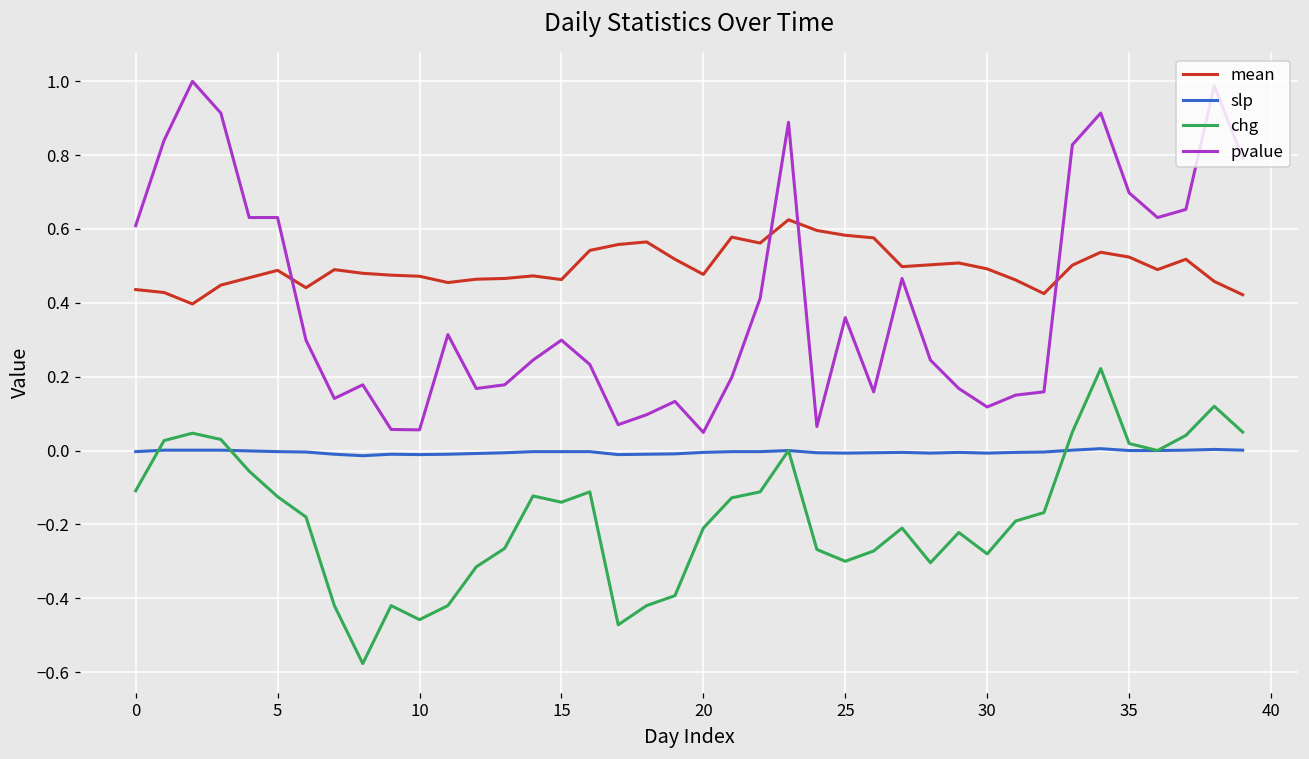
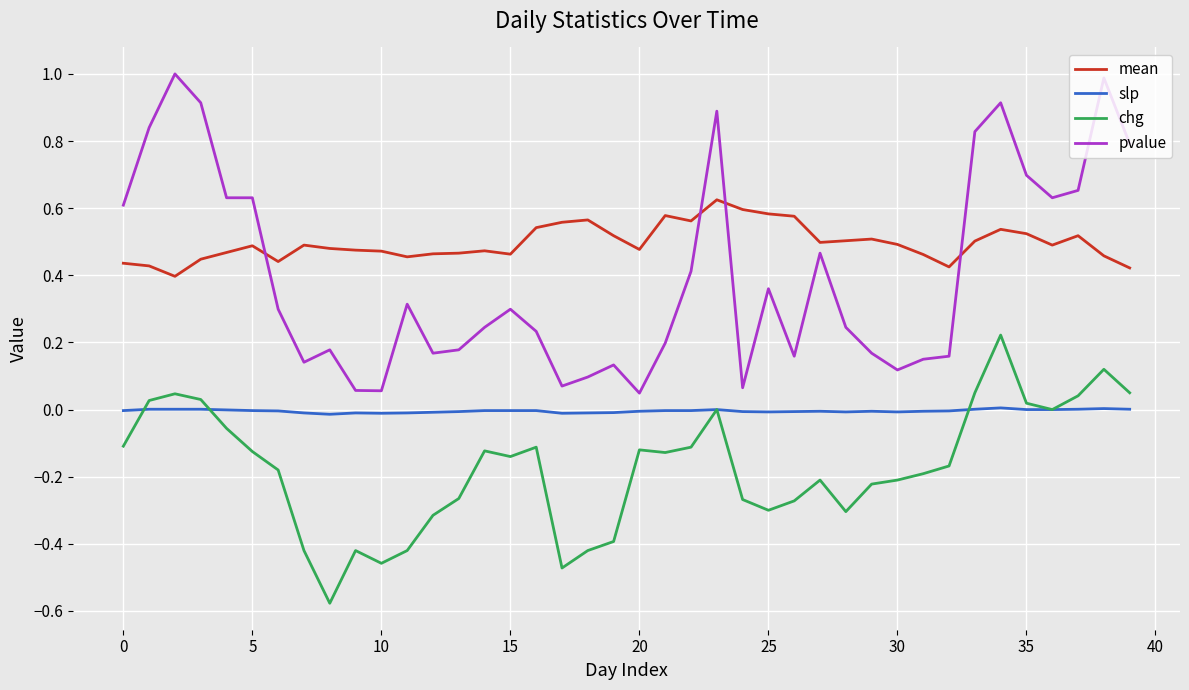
  {
    "mean": {
      "0": 0.44,
      "5": 0.49,
      "10": 0.47,
      "15": 0.46,
      "20": 0.48,
      "25": 0.58,
      "30": 0.49,
      "35": 0.52
    },
    "slp": {
      "0": 0.00,
      "5": 0.00,
      "10": -0.01,
      "15": 0.00,
      "20": -0.01,
      "25": -0.01,
      "30": -0.01,
      "35": 0.00
    },
    "chg": {
      "0": -0.11,
      "5": -0.13,
      "10": -0.46,
      "15": -0.14,
-     "20": -0.21,
+     "20": -0.12,
      "25": -0.30,
-     "30": -0.28,
+     "30": -0.21,
      "35": 0.02
    },
    "pvalue": {
      "0": 0.61,
      "5": 0.63,
      "10": 0.06,
      "15": 0.30,
      "20": 0.05,
      "25": 0.36,
      "30": 0.12,
      "35": 0.70
    }
  }
